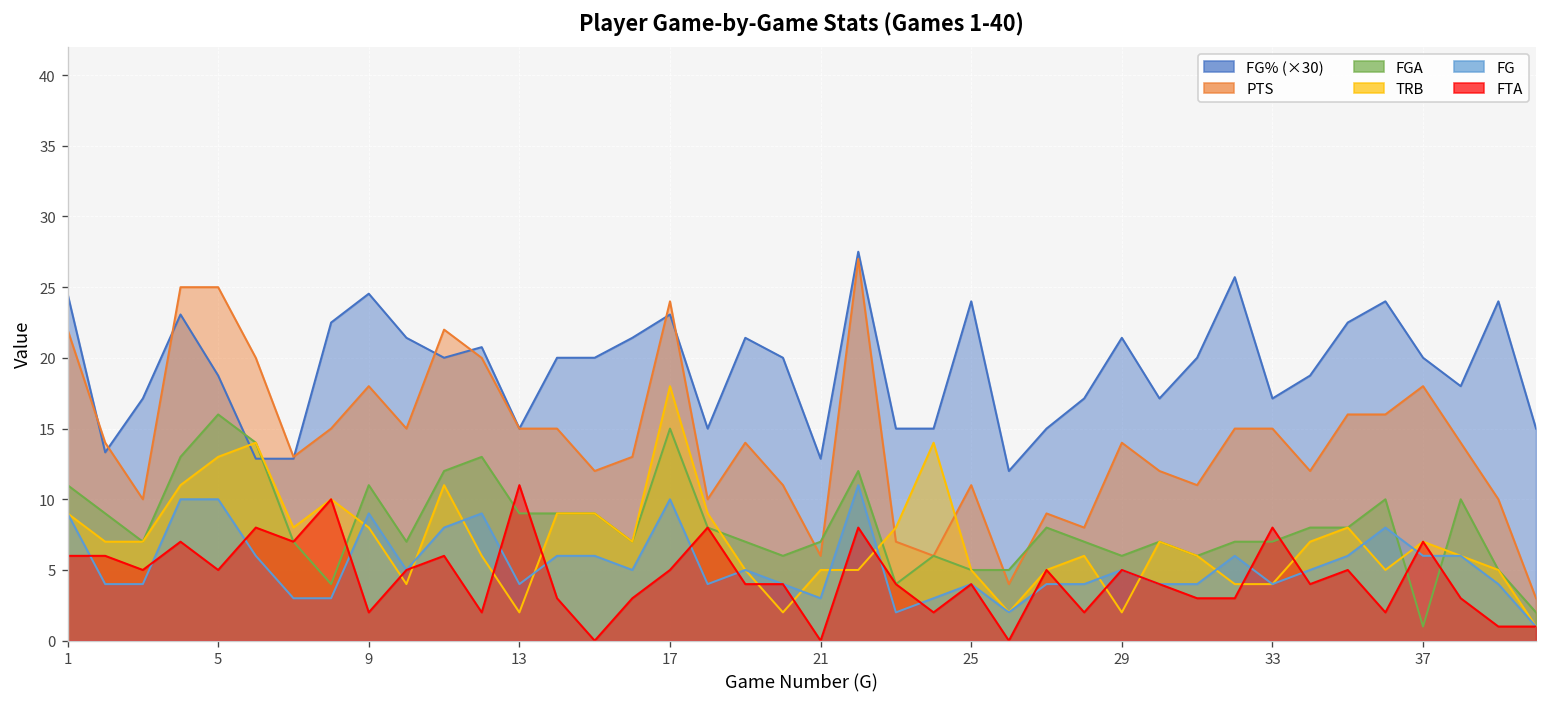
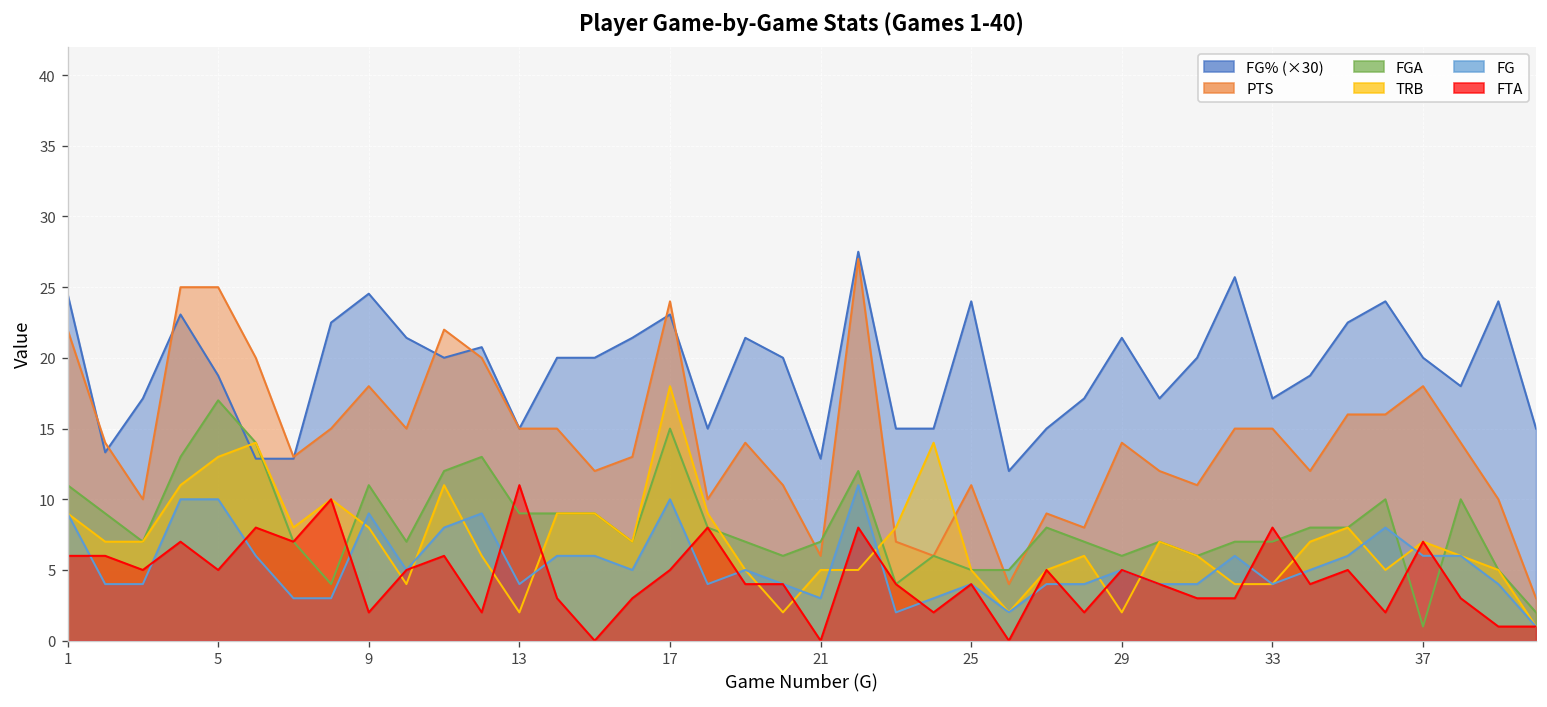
  {
    "FGA": {
      "1": 11,
-     "5": 16,
+     "5": 17,
      "9": 11,
      "13": 9,
      "17": 15,
      "21": 7,
      "29": 6,
      "33": 7,
      "37": 1
    },
    "FTA": {
      "1": 6,
      "5": 5,
      "9": 2,
      "13": 11,
      "17": 5,
      "21": 0,
      "33": 8
    }
  }
